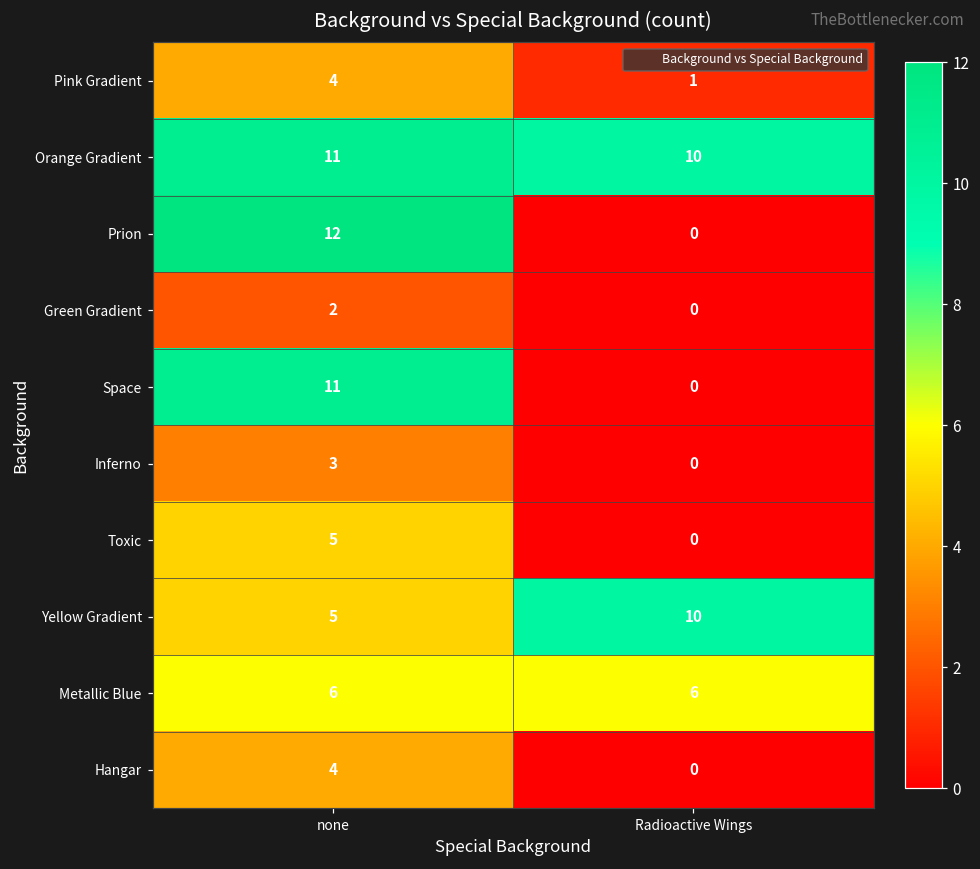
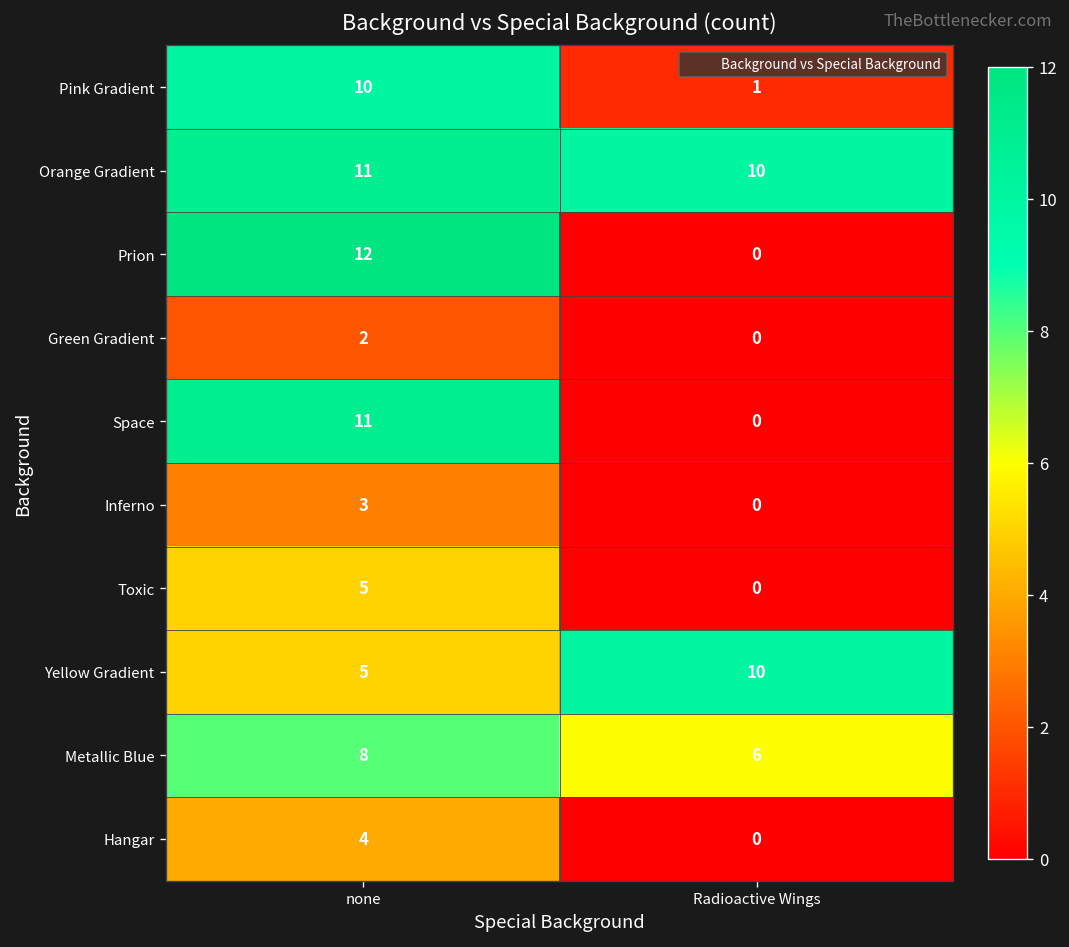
  {
    "Pink Gradient": {
-     "none": 4,
+     "none": 10,
      "Radioactive Wings": 1
    },
    "Orange Gradient": {
      "none": 11,
      "Radioactive Wings": 10
    },
    "Prion": {
      "none": 12,
      "Radioactive Wings": 0
    },
    "Green Gradient": {
      "none": 2,
      "Radioactive Wings": 0
    },
    "Space": {
      "none": 11,
      "Radioactive Wings": 0
    },
    "Inferno": {
      "none": 3,
      "Radioactive Wings": 0
    },
    "Toxic": {
      "none": 5,
      "Radioactive Wings": 0
    },
    "Yellow Gradient": {
      "none": 5,
      "Radioactive Wings": 10
    },
    "Metallic Blue": {
-     "none": 6,
+     "none": 8,
      "Radioactive Wings": 6
    },
    "Hangar": {
      "none": 4,
      "Radioactive Wings": 0
    }
  }
